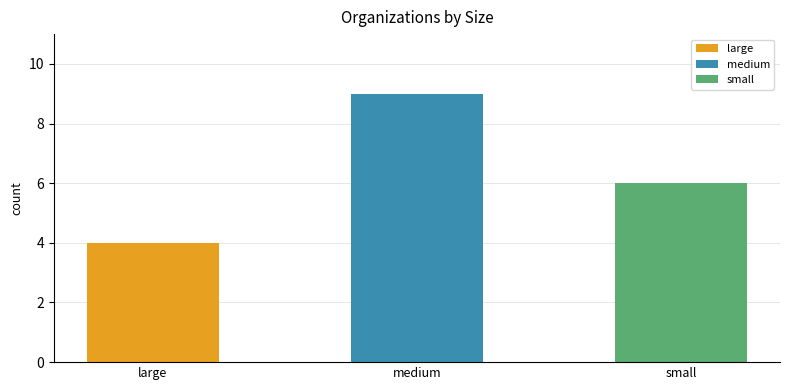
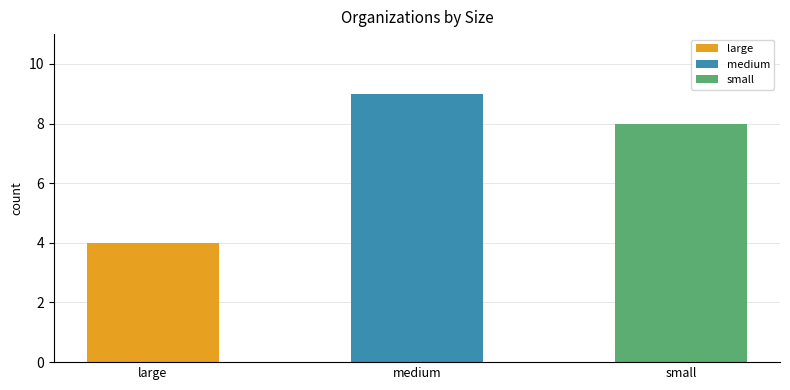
  {
    "medium": {
      "medium": 9
    },
    "small": {
-     "small": 6
+     "small": 8
    }
  }
